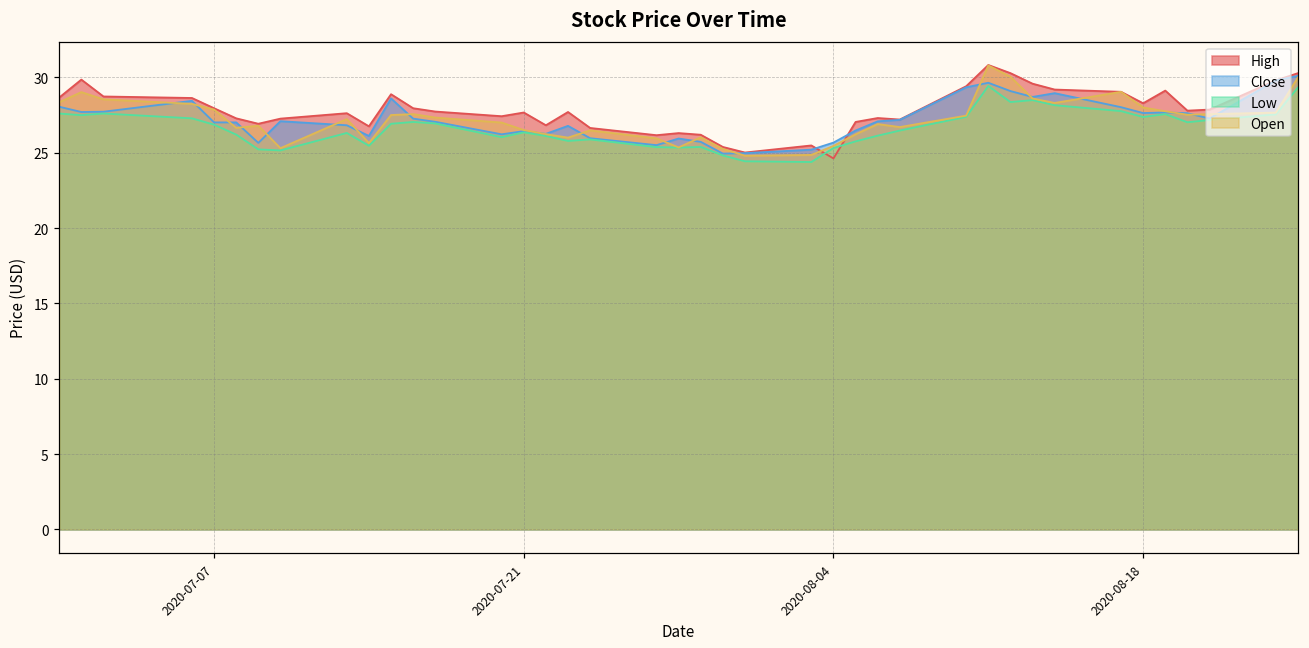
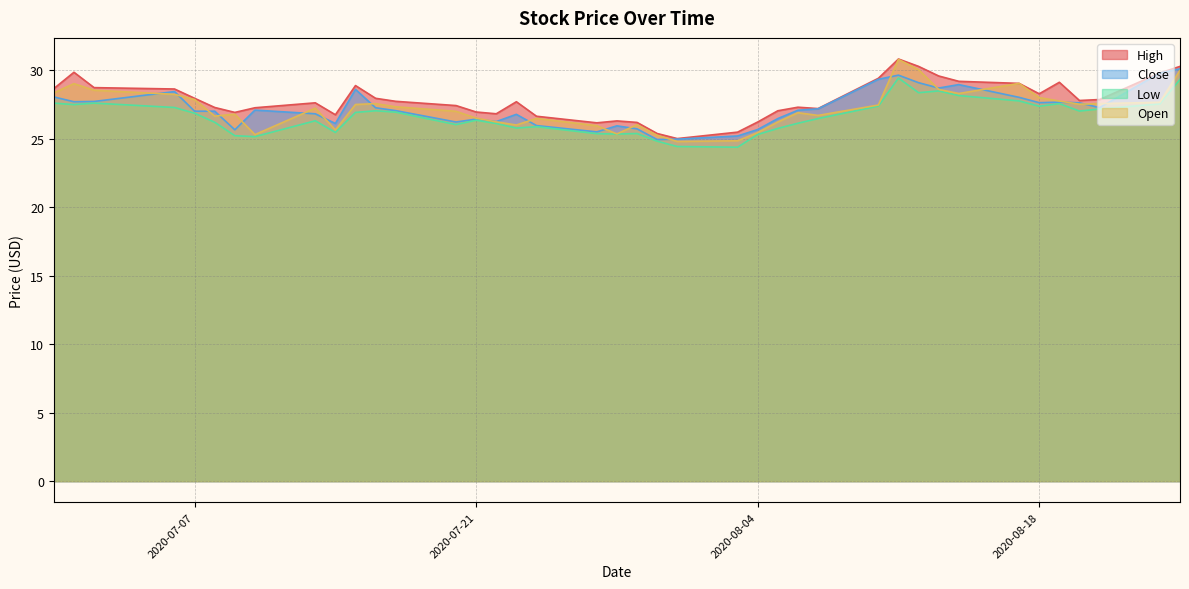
  {
    "High": {
-     "2020-07-21": 27.7,
-     "2020-08-04": 24.6,
+     "2020-07-21": 27.0,
+     "2020-08-04": 26.2,
      "2020-08-18": 28.3
    },
    "Close": {
      "2020-08-04": 25.7,
      "2020-08-18": 27.6
    },
    "Low": {
      "2020-08-18": 27.4
    },
    "Open": {
      "2020-08-18": 28.0
    }
  }
